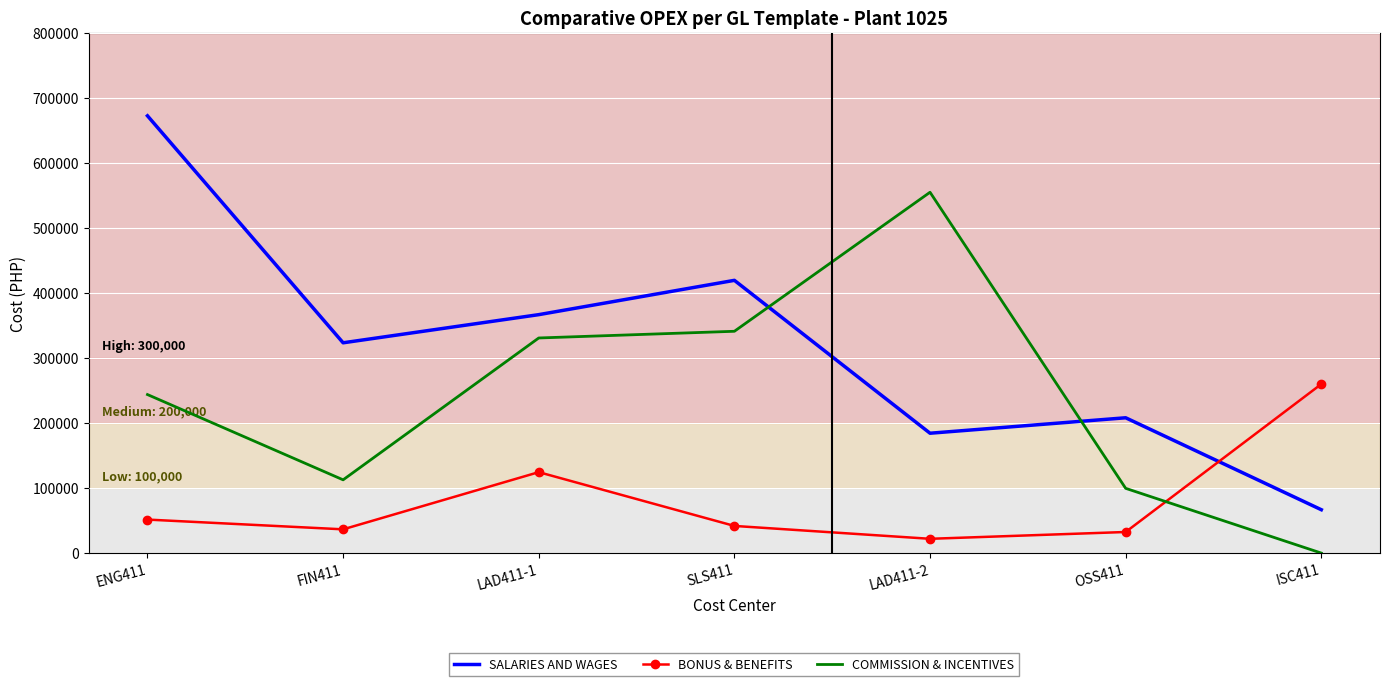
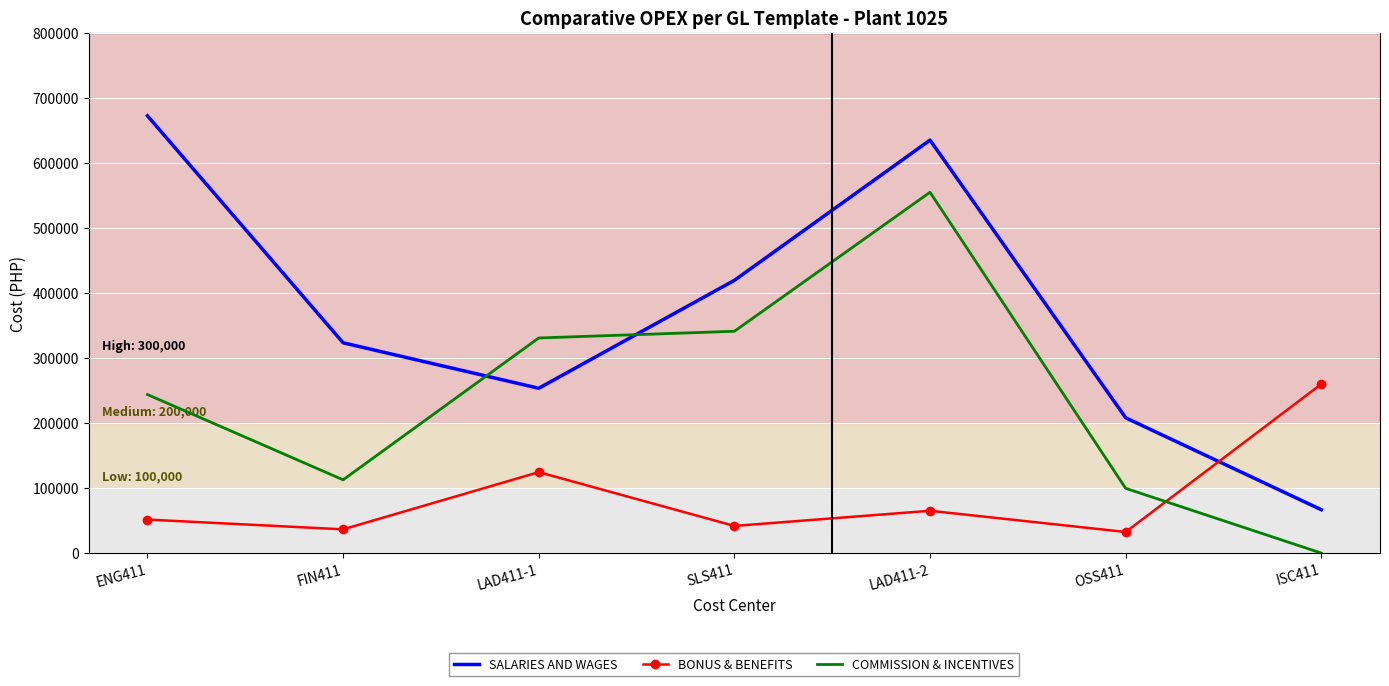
  {
    "SALARIES AND WAGES": {
      "ENG411": 670000,
      "FIN411": 320000,
-     "LAD411-1": 370000,
+     "LAD411-1": 250000,
      "SLS411": 420000,
-     "LAD411-2": 180000,
+     "LAD411-2": 630000,
      "OSS411": 210000,
      "ISC411": 70000
    },
    "BONUS & BENEFITS": {
      "ENG411": 50000,
      "FIN411": 40000,
      "LAD411-1": 120000,
      "SLS411": 40000,
-     "LAD411-2": 20000,
+     "LAD411-2": 70000,
      "OSS411": 30000,
      "ISC411": 260000
    },
    "COMMISSION & INCENTIVES": {
      "FIN411": 110000,
      "LAD411-1": 330000,
      "SLS411": 340000,
      "LAD411-2": 550000,
      "OSS411": 100000,
      "ISC411": 0
    }
  }
